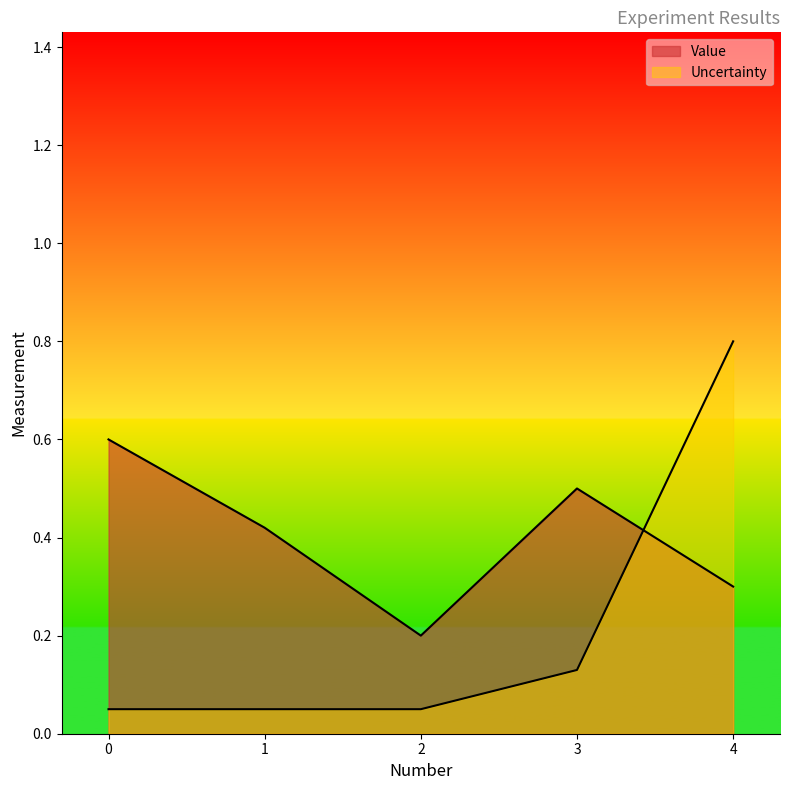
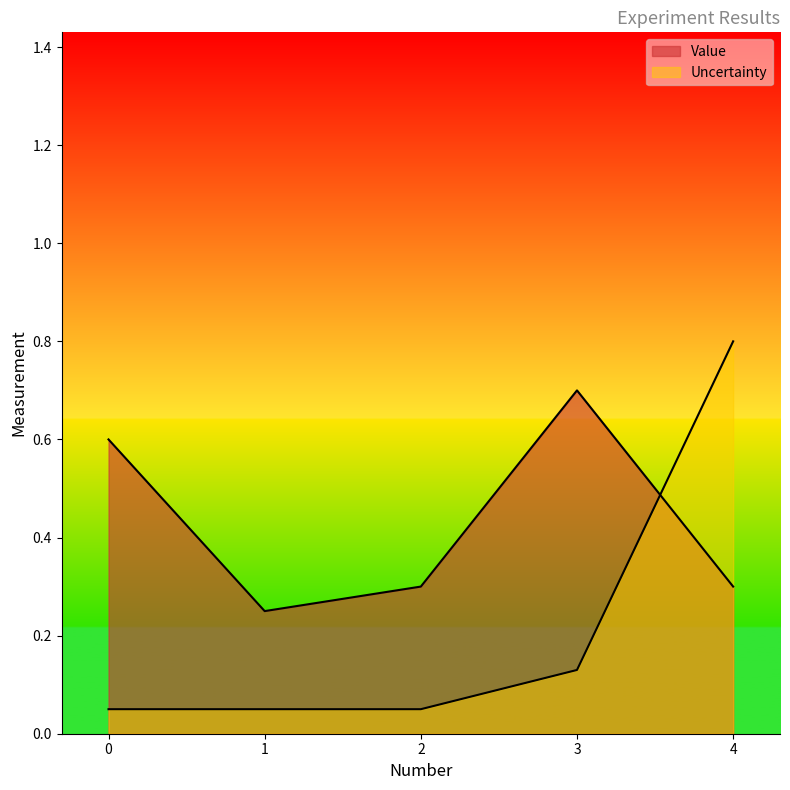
  {
    "Value": {
      "0": 0.60,
-     "1": 0.42,
-     "2": 0.2,
-     "3": 0.5,
+     "1": 0.25,
+     "2": 0.3,
+     "3": 0.7,
      "4": 0.30
    },
    "Uncertainty": {
      "0": 0.05,
      "1": 0.05,
      "2": 0.05,
      "3": 0.13,
      "4": 0.80
    }
  }
